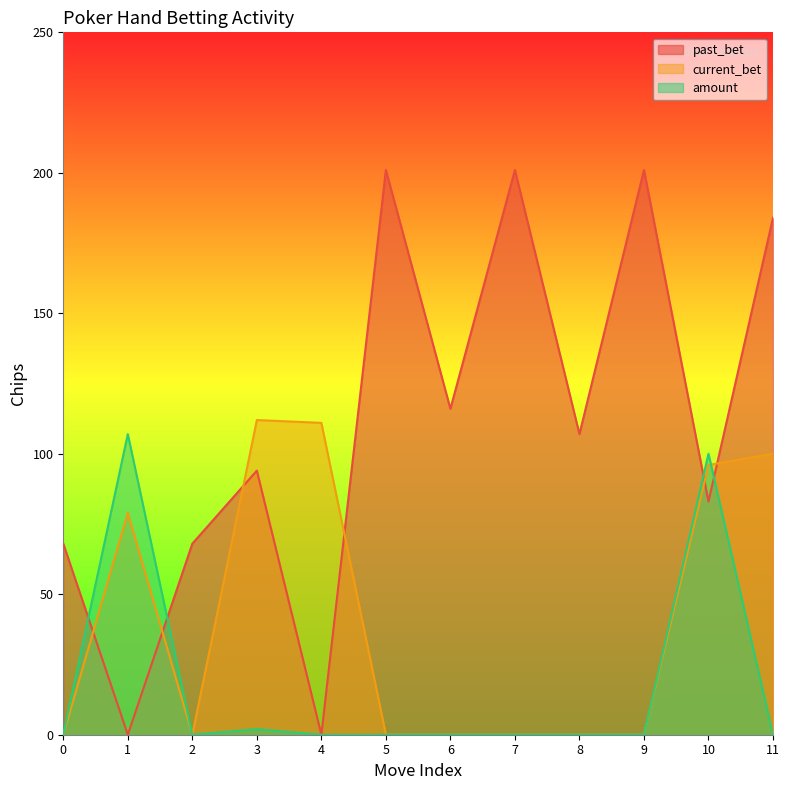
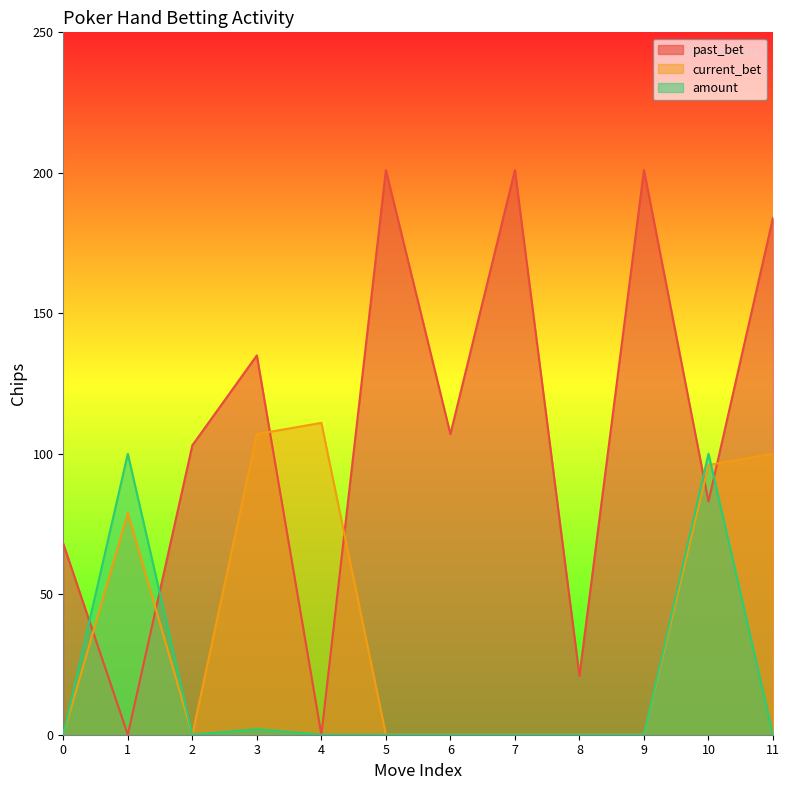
  {
    "past_bet": {
      "0": 68,
      "1": 0,
-     "2": 68,
-     "3": 94,
+     "2": 103,
+     "3": 135,
      "5": 201,
-     "6": 116,
+     "6": 107,
      "7": 201,
-     "8": 107,
+     "8": 21,
      "9": 201,
      "10": 83,
      "11": 184
    },
    "current_bet": {
      "1": 79,
-     "3": 112,
+     "3": 107,
      "4": 111,
      "10": 96,
      "11": 100
    },
    "amount": {
-     "1": 107,
+     "1": 100,
      "3": 2,
      "10": 100,
      "11": 0
    }
  }
